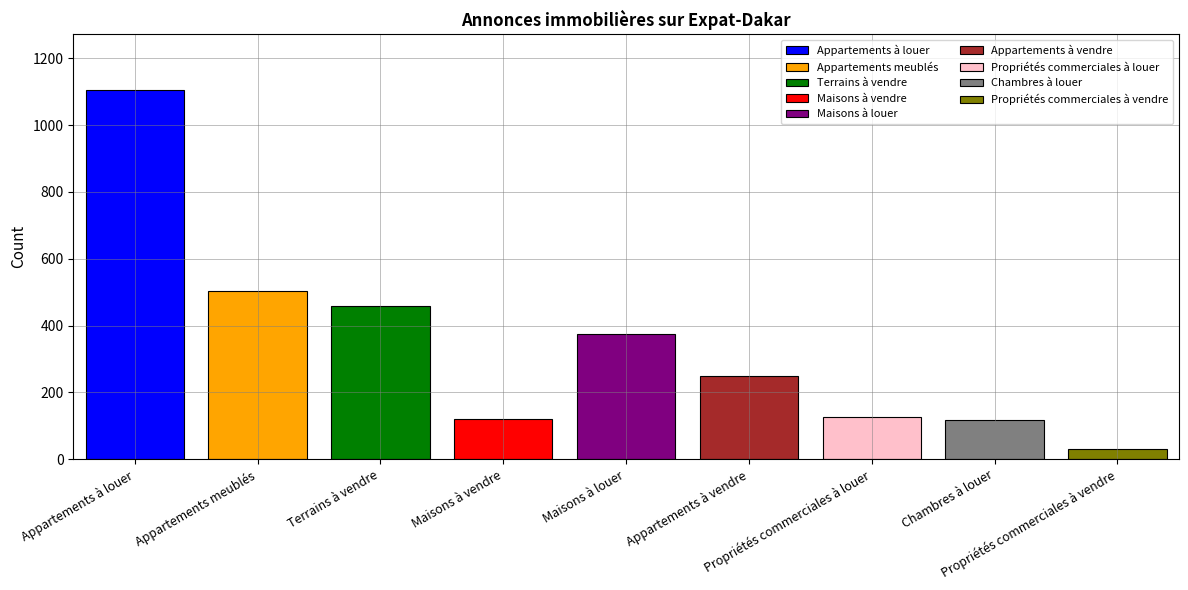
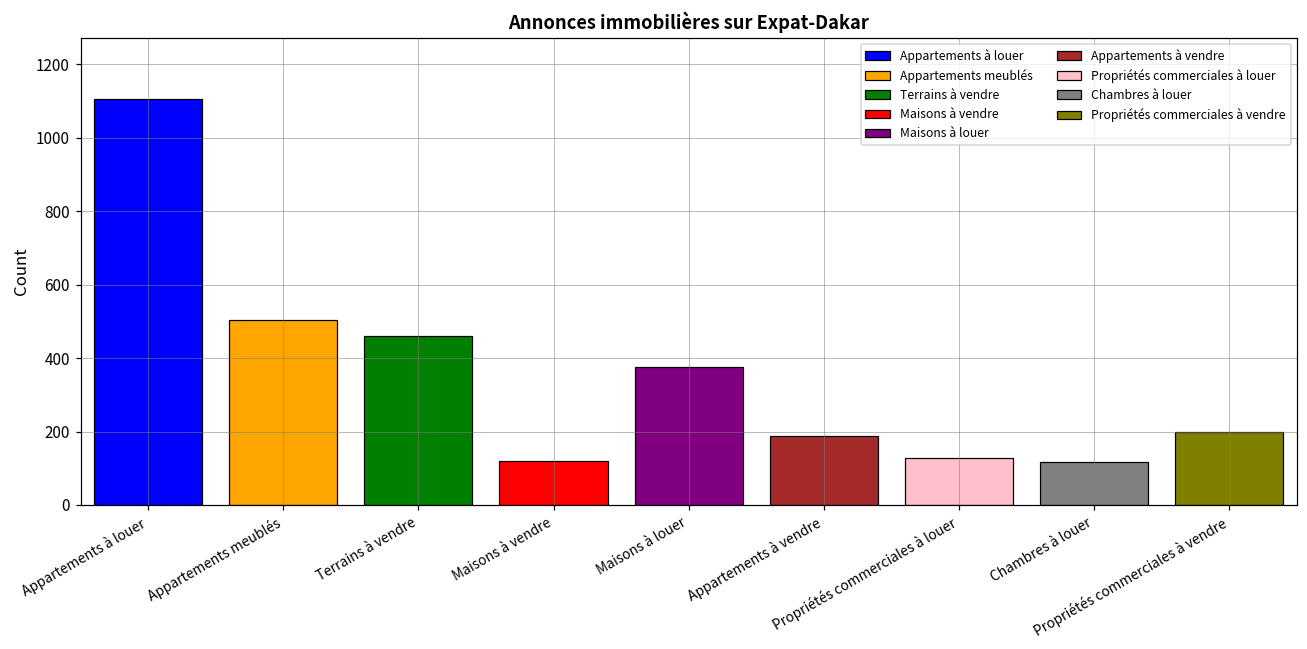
  {
    "Appartements à louer": 1110,
    "Appartements meublés": 500,
    "Terrains à vendre": 460,
    "Maisons à vendre": 120,
    "Maisons à louer": 380,
-   "Appartements à vendre": 250,
+   "Appartements à vendre": 190,
    "Propriétés commerciales à louer": 130,
    "Chambres à louer": 120,
-   "Propriétés commerciales à vendre": 30
+   "Propriétés commerciales à vendre": 200
  }
